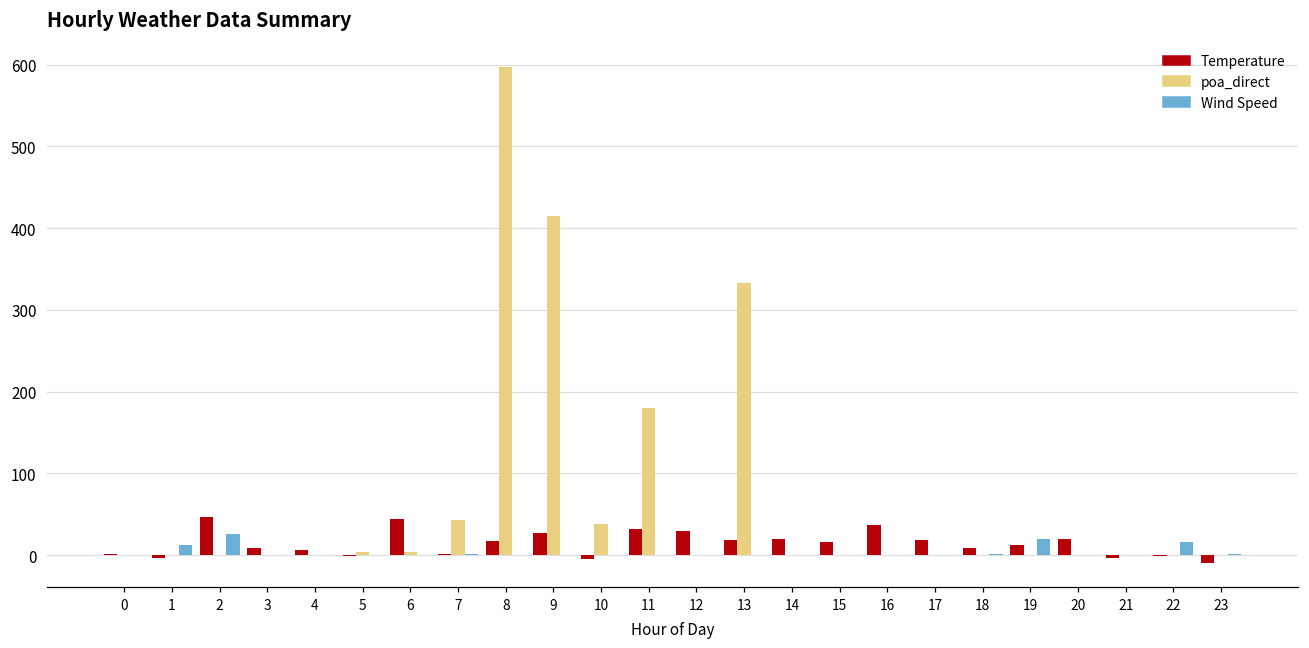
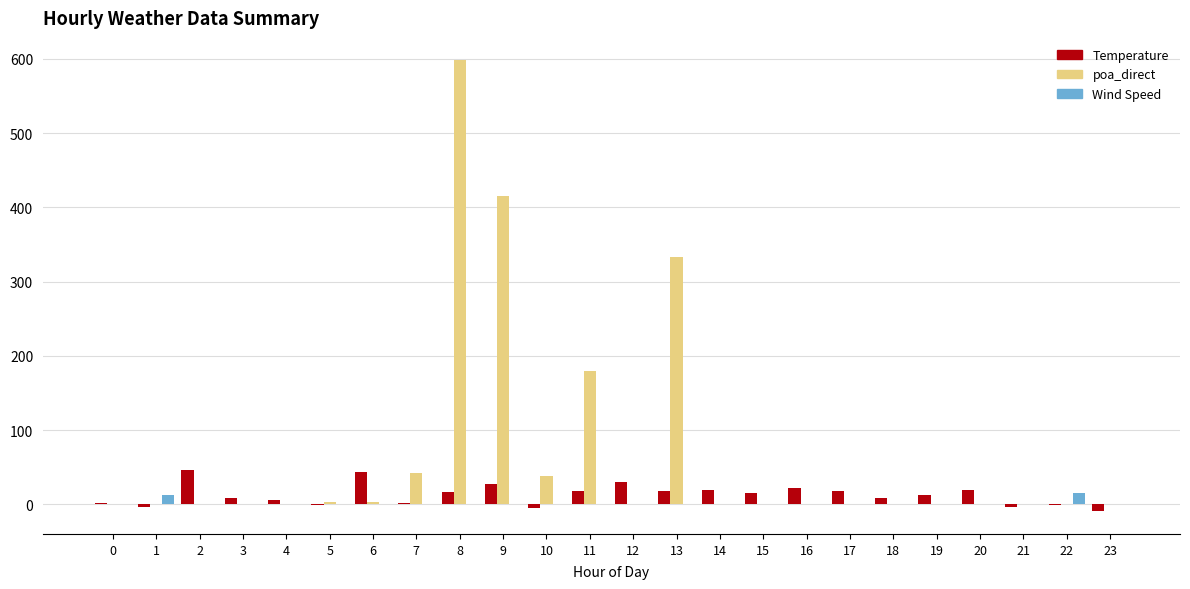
  {
    "Temperature": {
      "1": 0,
      "2": 50,
      "3": 10,
      "4": 10,
      "6": 40,
      "8": 20,
      "9": 30,
      "10": 0,
-     "11": 30,
+     "11": 20,
      "12": 30,
      "13": 20,
      "14": 20,
      "15": 20,
-     "16": 40,
+     "16": 20,
      "17": 20,
      "18": 10,
      "19": 10,
      "20": 20,
      "23": -10
    },
    "poa_direct": {
      "0": 0,
      "1": 0,
      "2": 0,
      "3": 0,
      "4": 0,
      "7": 40,
      "8": 600,
      "9": 420,
      "10": 40,
      "11": 180,
      "12": 0,
      "13": 330,
      "14": 0,
      "15": 0,
      "16": 0,
      "17": 0,
      "18": 0,
      "19": 0,
      "20": 0,
      "21": 0,
      "22": 0,
      "23": 0
    },
    "Wind Speed": {
      "1": 10,
-     "2": 30,
+     "2": 0,
      "3": 0,
      "8": 0,
      "9": 0,
      "11": 0,
      "12": 0,
      "15": 0,
      "16": 0,
-     "19": 20,
+     "19": 0,
      "20": 0,
      "22": 20
    }
  }
